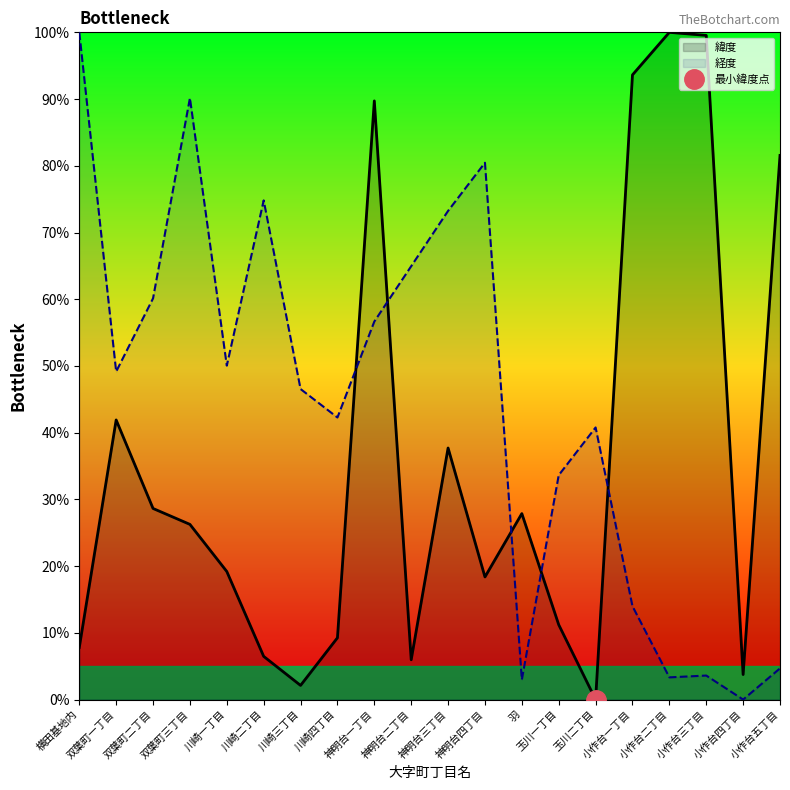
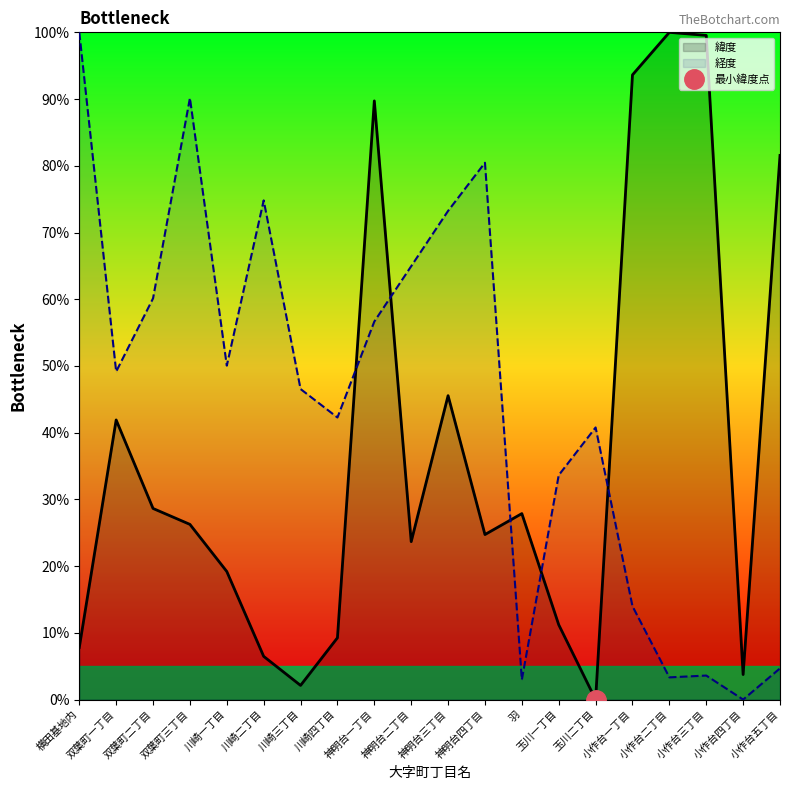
  {
    "緯度": {
      "横田基地内": "8%",
      "双葉町一丁目": "42%",
      "双葉町二丁目": "29%",
      "双葉町三丁目": "26%",
      "川崎一丁目": "19%",
      "川崎二丁目": "6%",
      "川崎四丁目": "9%",
      "神明台一丁目": "90%",
-     "神明台二丁目": "6%",
-     "神明台三丁目": "38%",
-     "神明台四丁目": "18%",
+     "神明台二丁目": "24%",
+     "神明台三丁目": "46%",
+     "神明台四丁目": "25%",
      "羽": "28%",
      "玉川一丁目": "11%",
      "小作台一丁目": "94%",
      "小作台二丁目": "100%",
      "小作台三丁目": "100%",
      "小作台五丁目": "82%"
    },
    "経度": {
      "横田基地内": "100%",
      "双葉町一丁目": "49%",
      "双葉町二丁目": "60%",
      "双葉町三丁目": "90%",
      "川崎一丁目": "50%",
      "川崎二丁目": "75%",
      "川崎三丁目": "47%",
      "川崎四丁目": "42%",
      "神明台一丁目": "57%",
      "神明台二丁目": "65%",
      "神明台三丁目": "73%",
      "神明台四丁目": "80%",
      "玉川一丁目": "34%",
      "玉川二丁目": "41%",
      "小作台一丁目": "14%"
    }
  }
